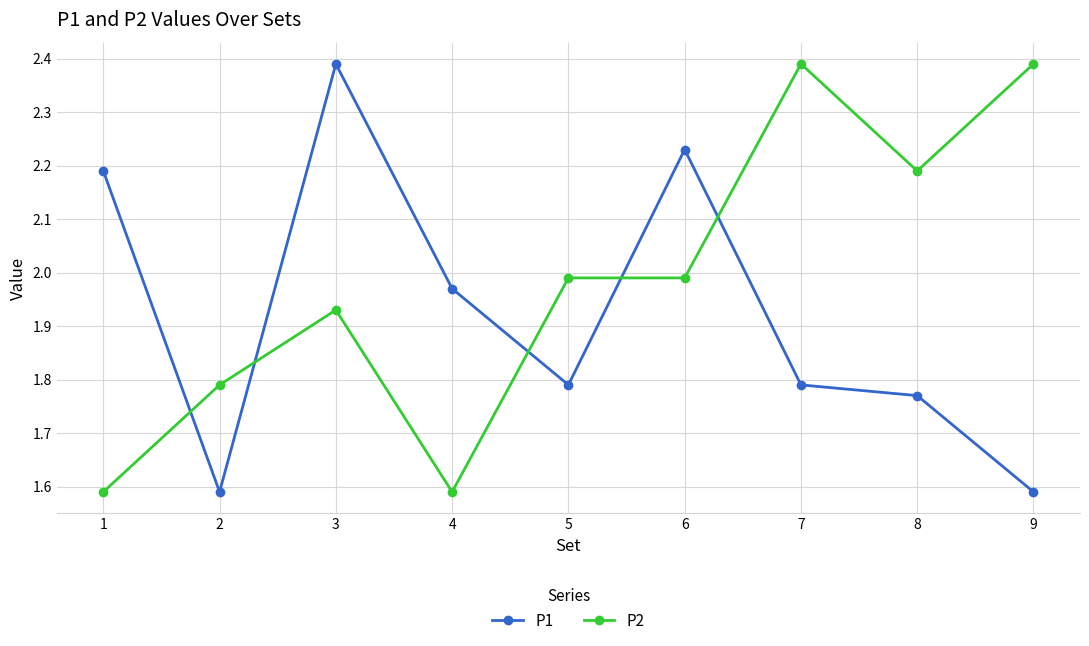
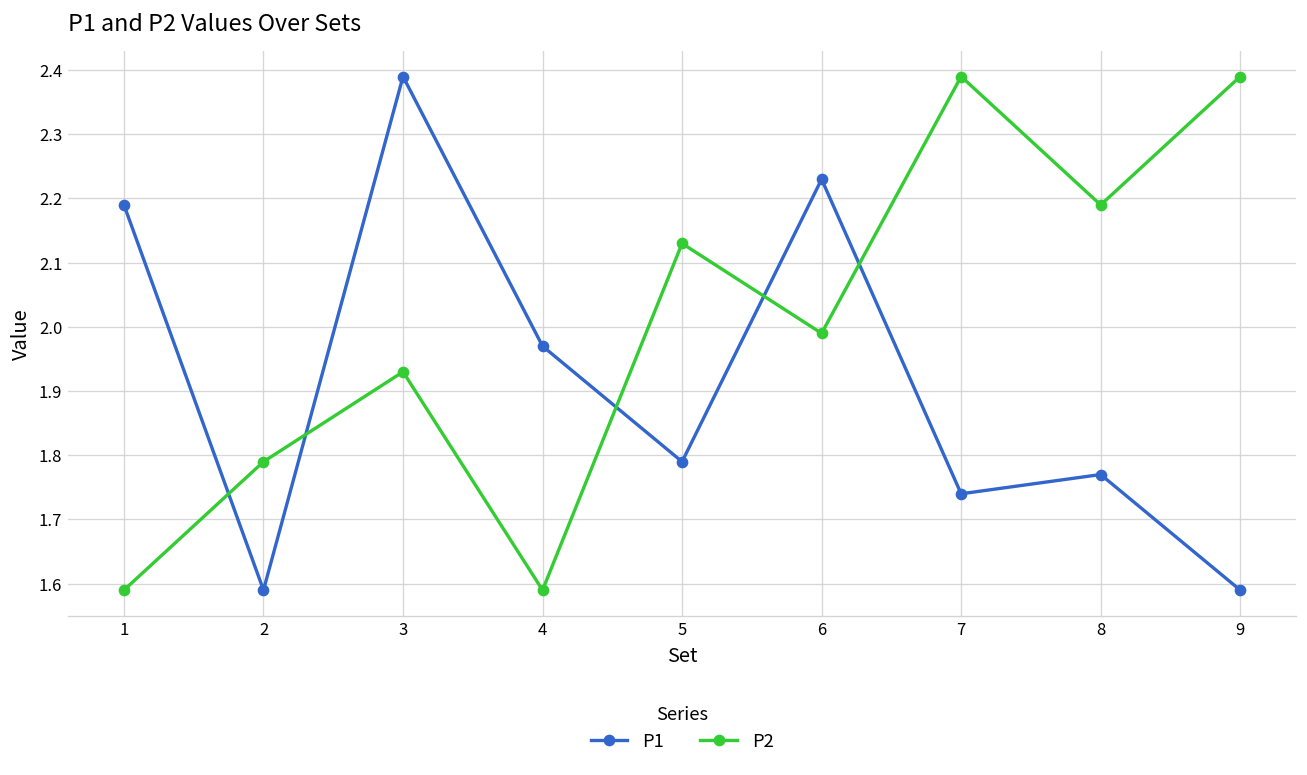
  {
    "P1": {
      "1": 2.19,
      "2": 1.59,
      "3": 2.39,
      "4": 1.97,
      "5": 1.79,
      "6": 2.23,
-     "7": 1.79,
+     "7": 1.74,
      "8": 1.77,
      "9": 1.59
    },
    "P2": {
      "1": 1.59,
      "2": 1.79,
      "3": 1.93,
      "4": 1.59,
-     "5": 1.99,
+     "5": 2.13,
      "6": 1.99,
      "7": 2.39,
      "8": 2.19,
      "9": 2.39
    }
  }
